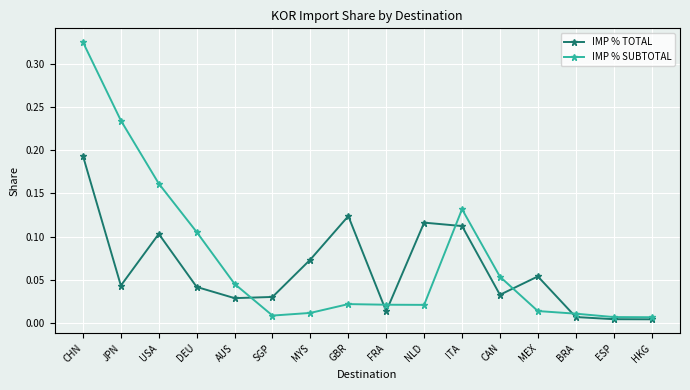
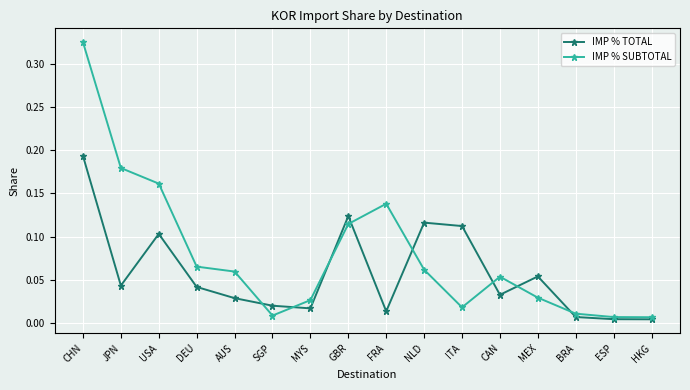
  {
    "IMP % TOTAL": {
      "CHN": 0.19,
      "JPN": 0.04,
      "USA": 0.10,
      "DEU": 0.04,
      "AUS": 0.03,
-     "SGP": 0.03,
-     "MYS": 0.07,
+     "SGP": 0.02,
+     "MYS": 0.02,
      "GBR": 0.12,
      "FRA": 0.01,
      "NLD": 0.12,
      "ITA": 0.11,
      "CAN": 0.03,
      "MEX": 0.05,
      "BRA": 0.01
    },
    "IMP % SUBTOTAL": {
      "CHN": 0.33,
-     "JPN": 0.23,
+     "JPN": 0.18,
      "USA": 0.16,
-     "DEU": 0.11,
-     "AUS": 0.05,
+     "DEU": 0.07,
+     "AUS": 0.06,
      "SGP": 0.01,
-     "MYS": 0.01,
-     "GBR": 0.02,
-     "FRA": 0.02,
-     "NLD": 0.02,
-     "ITA": 0.13,
+     "MYS": 0.03,
+     "GBR": 0.11,
+     "FRA": 0.14,
+     "NLD": 0.06,
+     "ITA": 0.02,
      "CAN": 0.05,
-     "MEX": 0.01,
+     "MEX": 0.03,
      "BRA": 0.01
    }
  }
